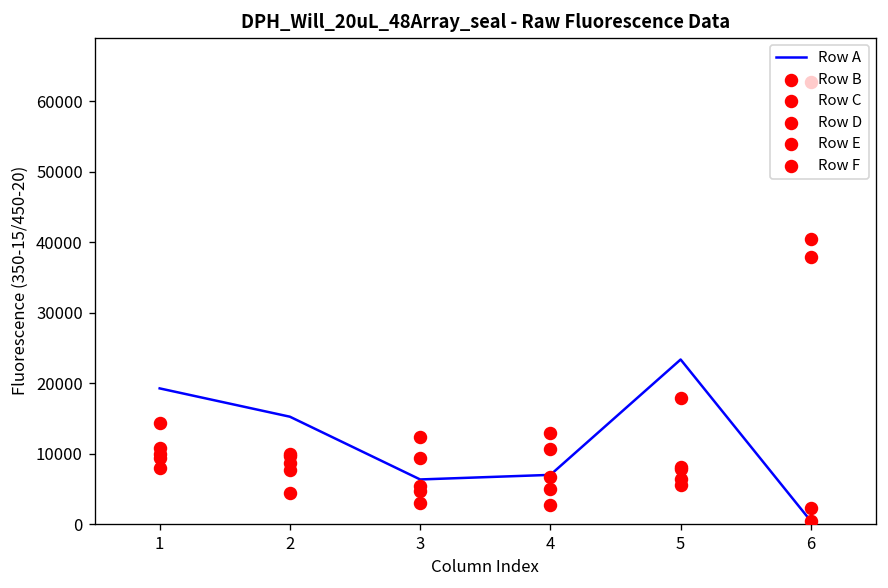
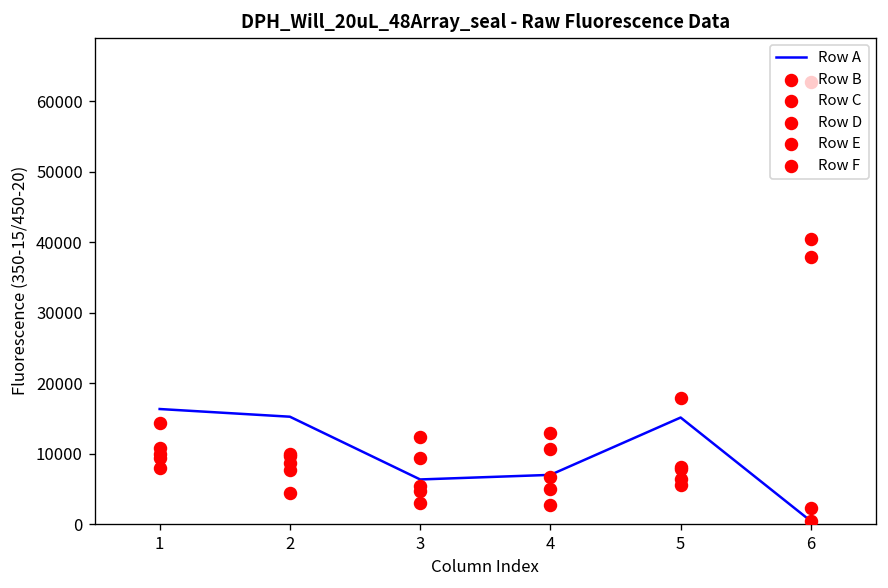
  {
    "Row A": {
-     "1": 19000,
+     "1": 16000,
      "2": 15000,
      "3": 6000,
-     "5": 23000
+     "5": 15000
    }
  }
